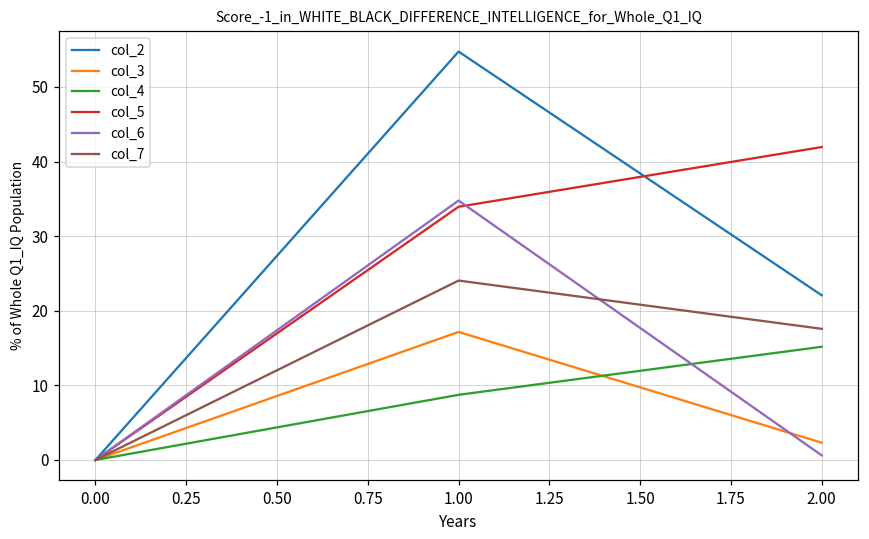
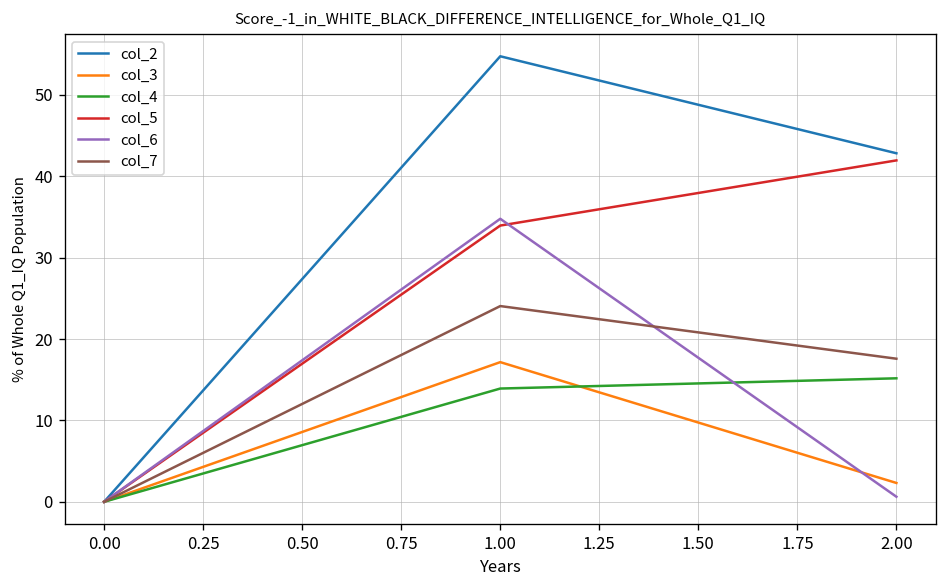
  {
    "col_2": {
      "1.00": 55,
-     "2.00": 22
+     "2.00": 43
    },
    "col_3": {
      "1.00": 17,
      "2.00": 2
    },
    "col_4": {
-     "1.00": 9,
+     "1.00": 14,
      "2.00": 15
    },
    "col_5": {
      "1.00": 34,
      "2.00": 42
    },
    "col_6": {
      "1.00": 35,
      "2.00": 1
    },
    "col_7": {
      "1.00": 24,
      "2.00": 18
    }
  }
